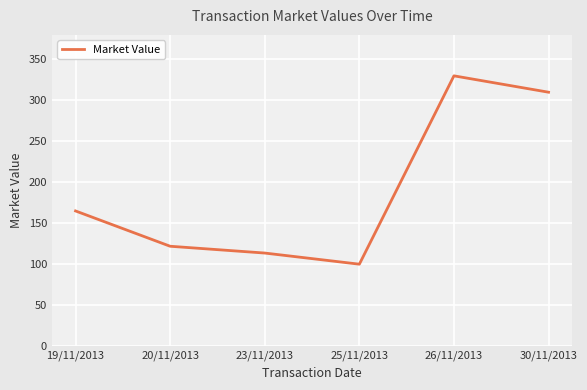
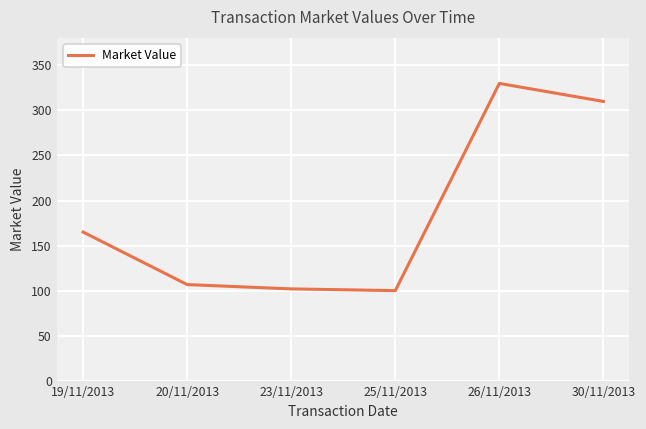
  {
    "19/11/2013": 170,
-   "20/11/2013": 120,
-   "23/11/2013": 110,
+   "20/11/2013": 110,
+   "23/11/2013": 100,
    "25/11/2013": 100,
    "26/11/2013": 330,
    "30/11/2013": 310
  }
